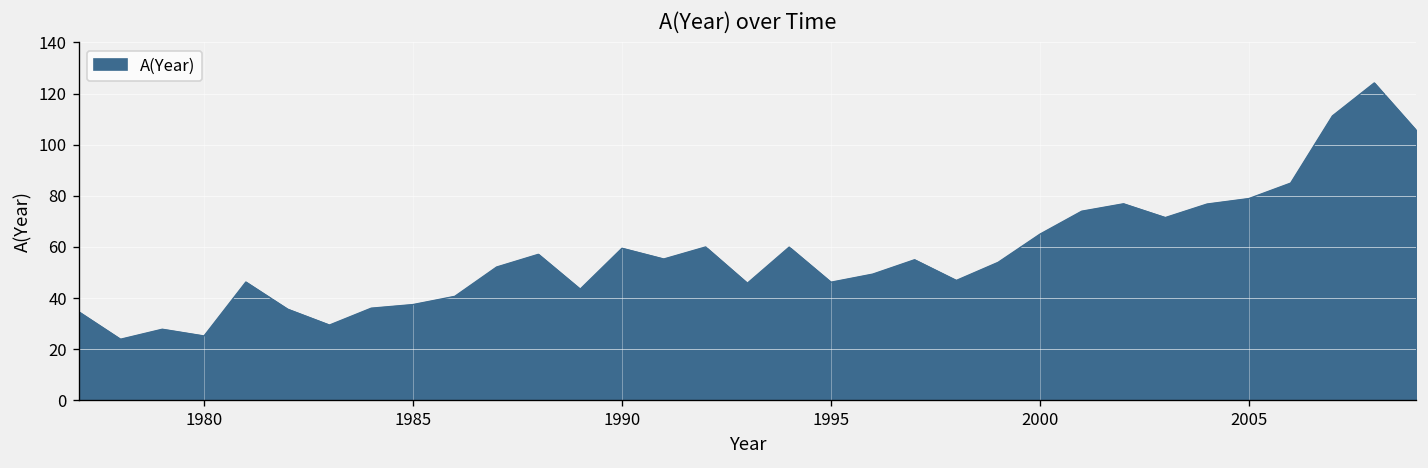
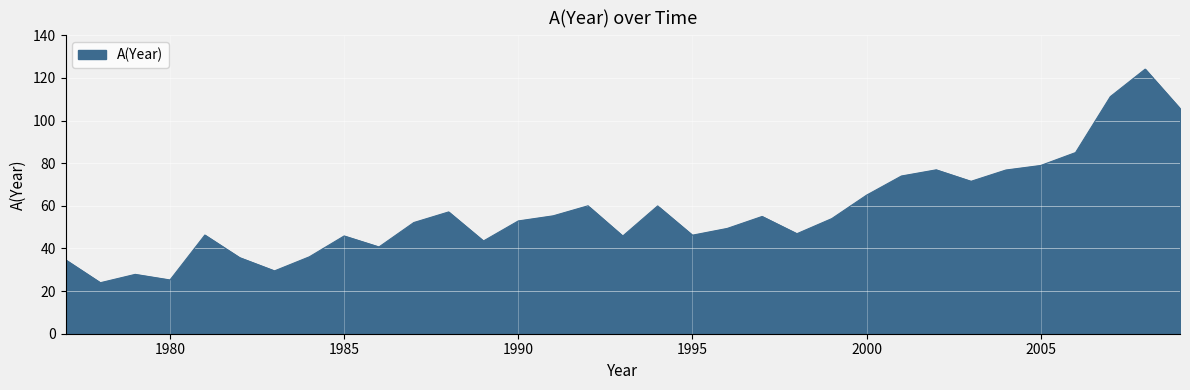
  {
    "1980": 25,
-   "1985": 37,
-   "1990": 60,
+   "1985": 46,
+   "1990": 53,
    "1995": 46,
    "2000": 65,
    "2005": 79
  }
